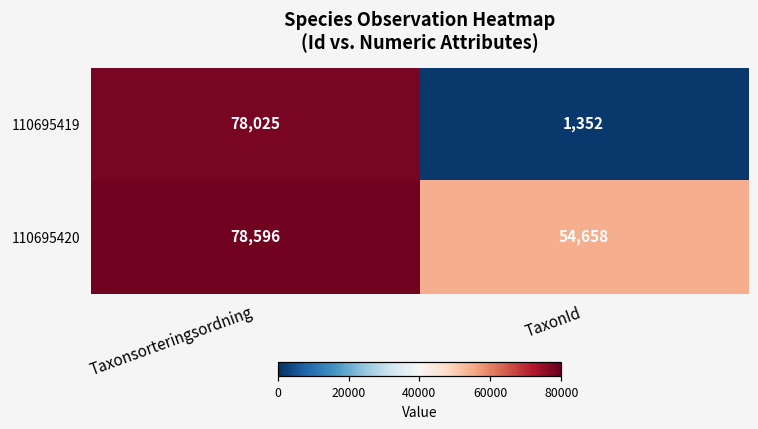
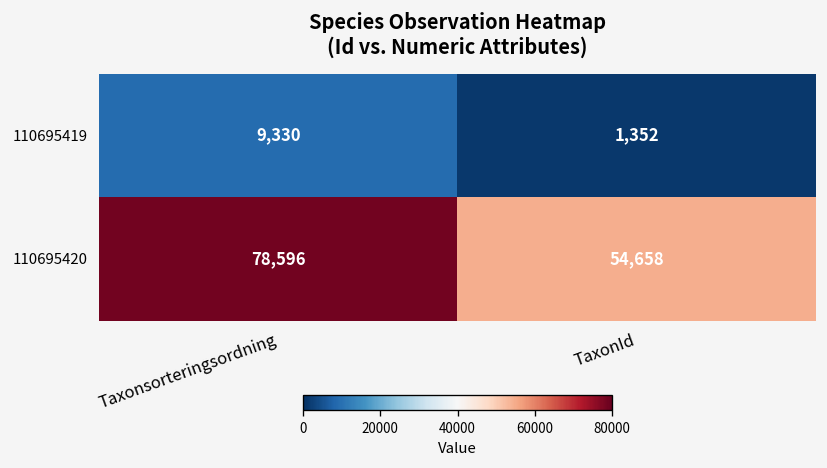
  {
    "110695419": {
-     "Taxonsorteringsordning": "78,025",
+     "Taxonsorteringsordning": "9,330",
      "TaxonId": "1,352"
    },
    "110695420": {
      "Taxonsorteringsordning": "78,596",
      "TaxonId": "54,658"
    }
  }
